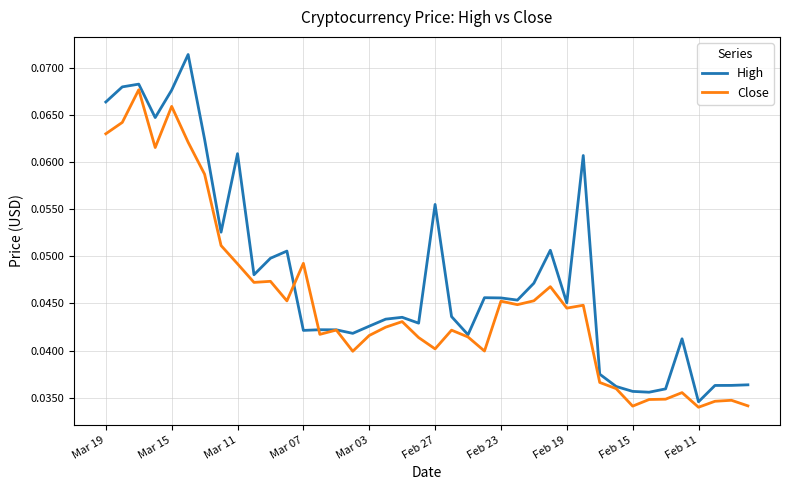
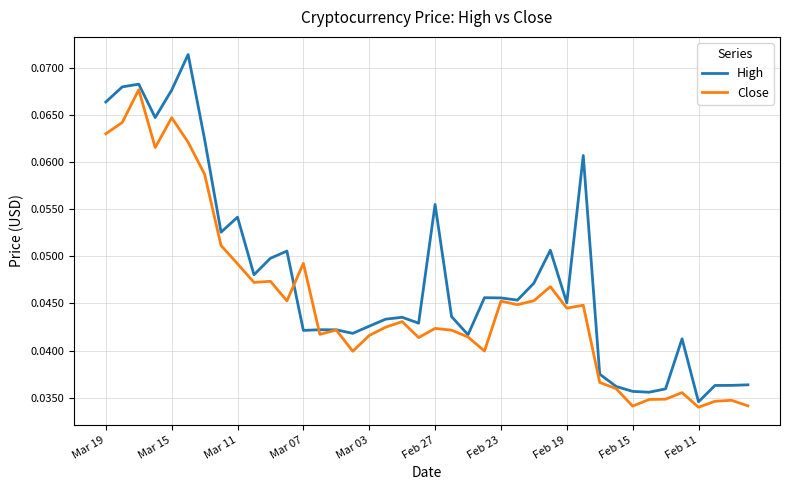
  {
    "High": {
      "Mar 19": 0.066,
      "Mar 15": 0.068,
-     "Mar 11": 0.061,
+     "Mar 11": 0.054,
      "Mar 07": 0.042,
      "Mar 03": 0.043,
      "Feb 27": 0.056,
      "Feb 23": 0.046,
      "Feb 19": 0.045,
      "Feb 15": 0.036,
      "Feb 11": 0.035
    },
    "Close": {
      "Mar 19": 0.063,
-     "Mar 15": 0.066,
+     "Mar 15": 0.065,
      "Mar 11": 0.049,
      "Mar 07": 0.049,
      "Mar 03": 0.042,
-     "Feb 27": 0.040,
+     "Feb 27": 0.042,
      "Feb 23": 0.045,
      "Feb 19": 0.045,
      "Feb 15": 0.034,
      "Feb 11": 0.034
    }
  }
